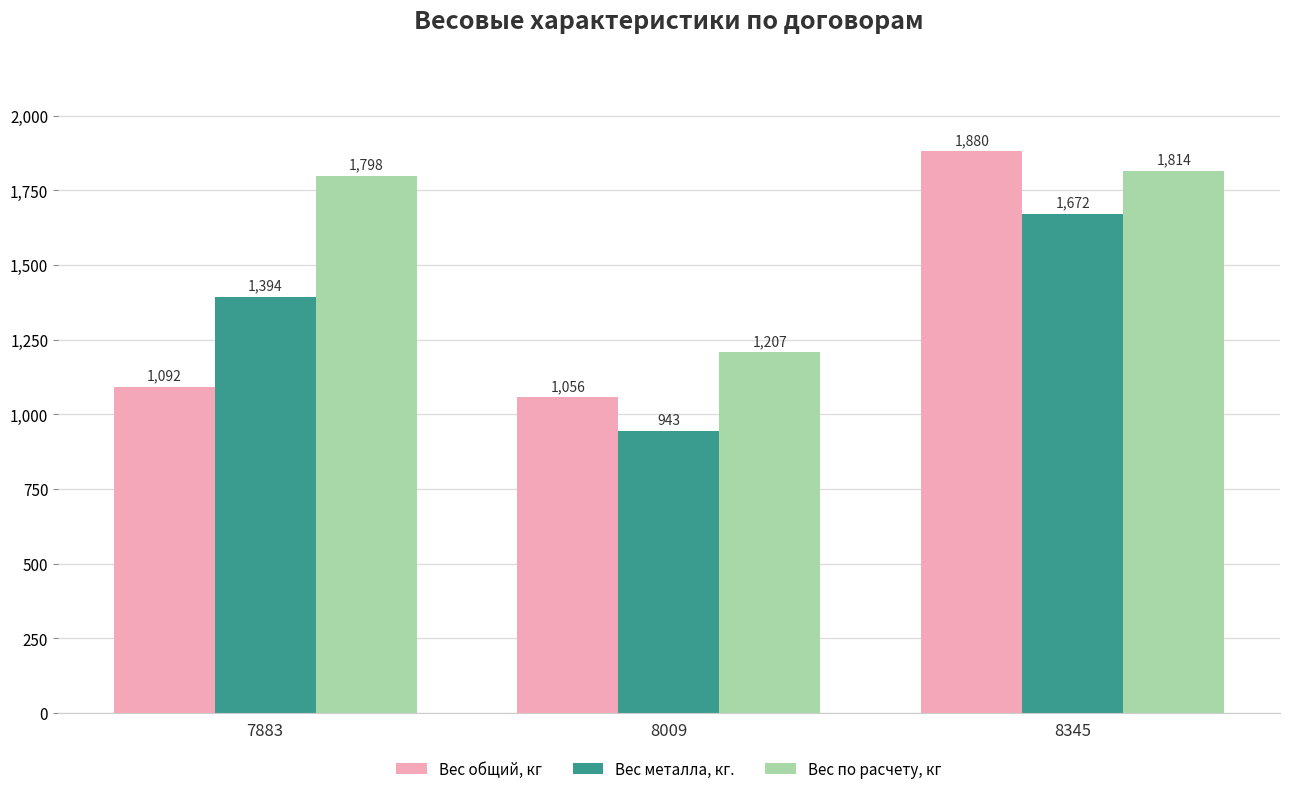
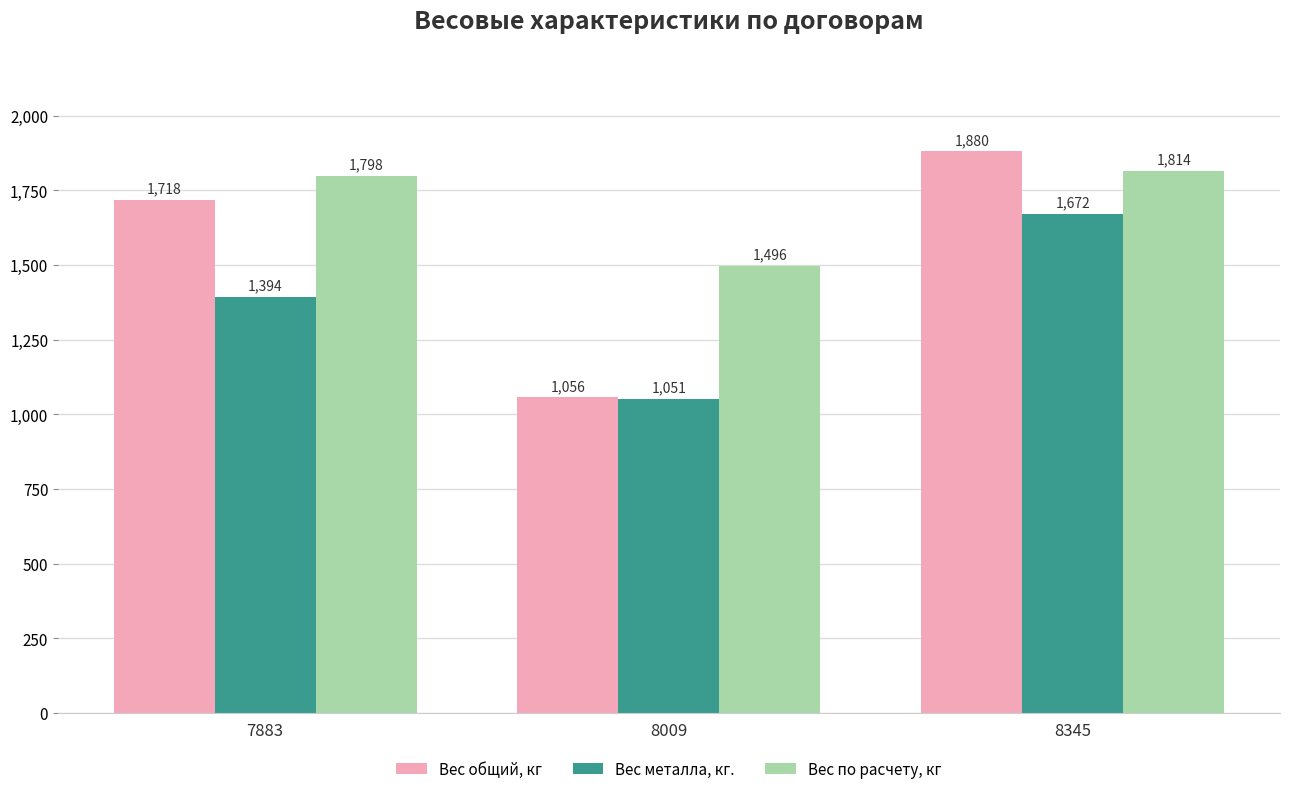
  {
    "Вес общий, кг": {
-     "7883": "1,092",
+     "7883": "1,718",
      "8009": "1,056",
      "8345": "1,880"
    },
    "Вес металла, кг.": {
      "7883": "1,394",
-     "8009": "943",
+     "8009": "1,051",
      "8345": "1,672"
    },
    "Вес по расчету, кг": {
      "7883": "1,798",
-     "8009": "1,207",
+     "8009": "1,496",
      "8345": "1,814"
    }
  }
